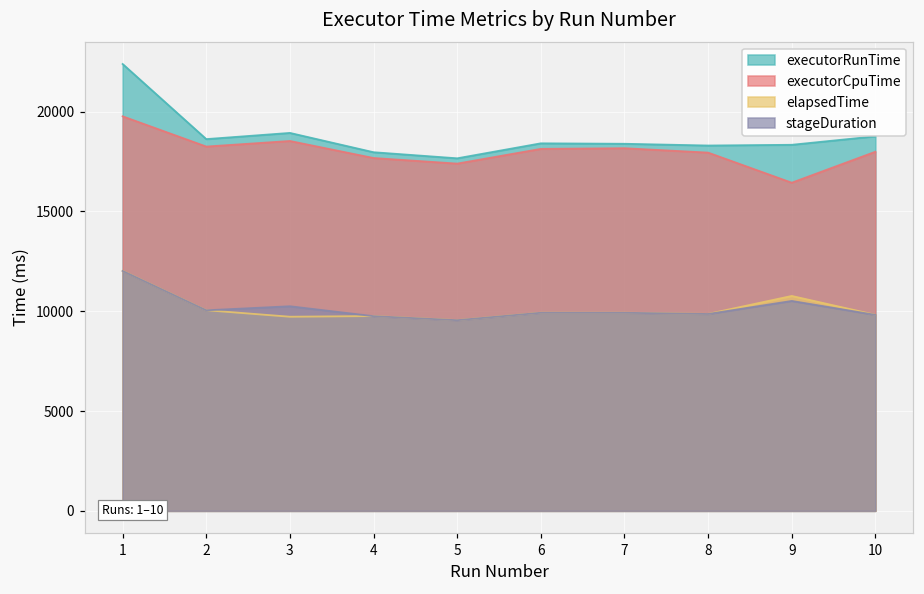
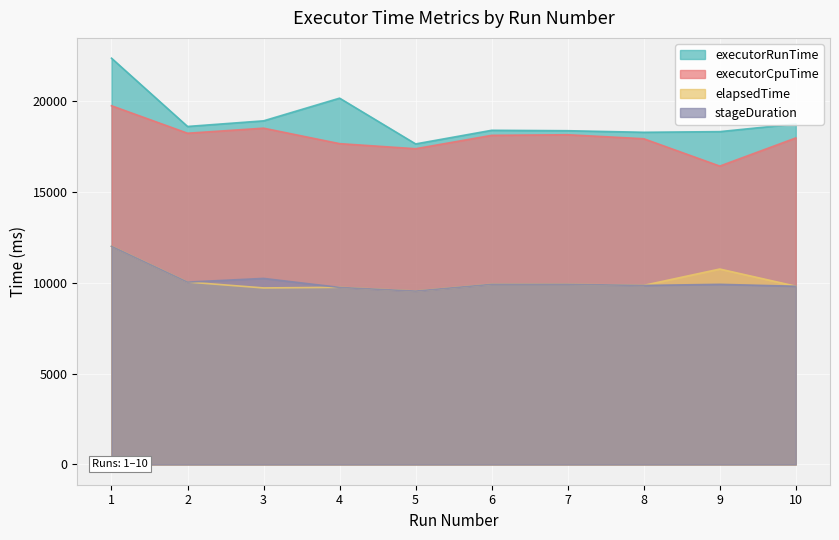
  {
    "executorRunTime": {
      "1": 22400,
      "2": 18600,
      "3": 18900,
-     "4": 18000,
+     "4": 20200,
      "5": 17700,
      "6": 18400,
      "7": 18400,
      "8": 18300,
      "9": 18300
    },
    "executorCpuTime": {
      "1": 19800,
      "2": 18300,
      "3": 18500,
      "4": 17700,
      "5": 17400,
      "6": 18100,
      "7": 18200,
      "8": 17900,
      "9": 16400,
      "10": 18000
    },
    "elapsedTime": {
      "3": 9700,
      "9": 10800
    },
    "stageDuration": {
      "3": 10300,
-     "9": 10500
+     "9": 9900
    }
  }
